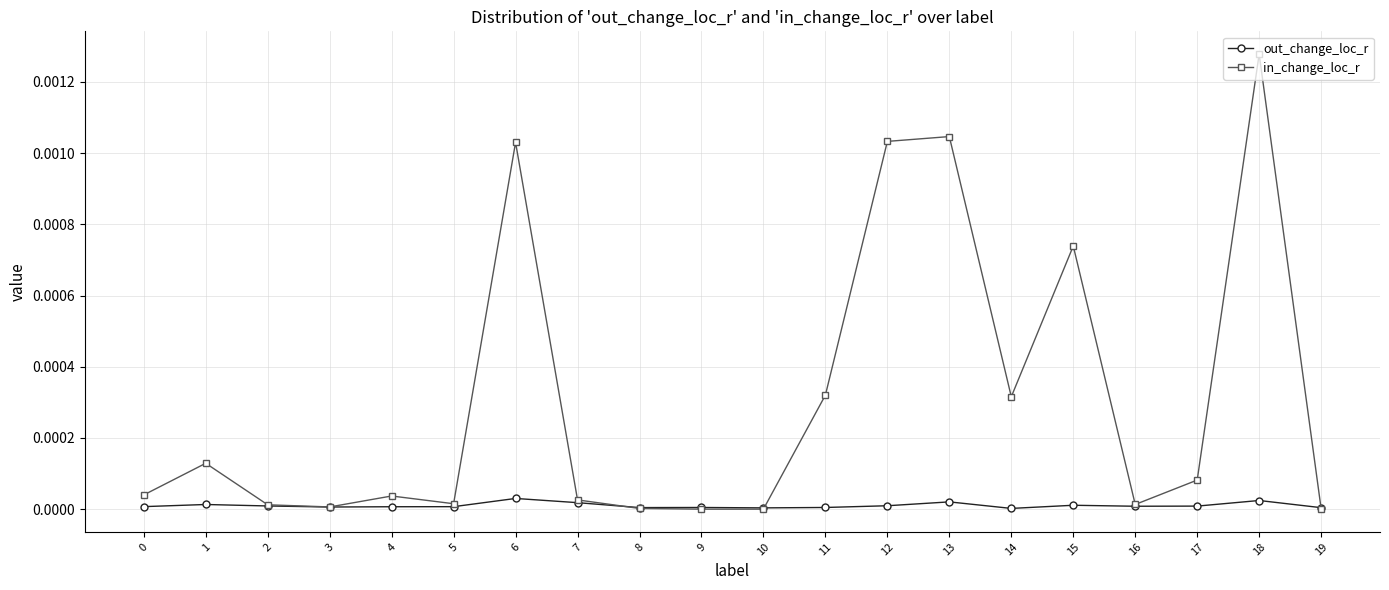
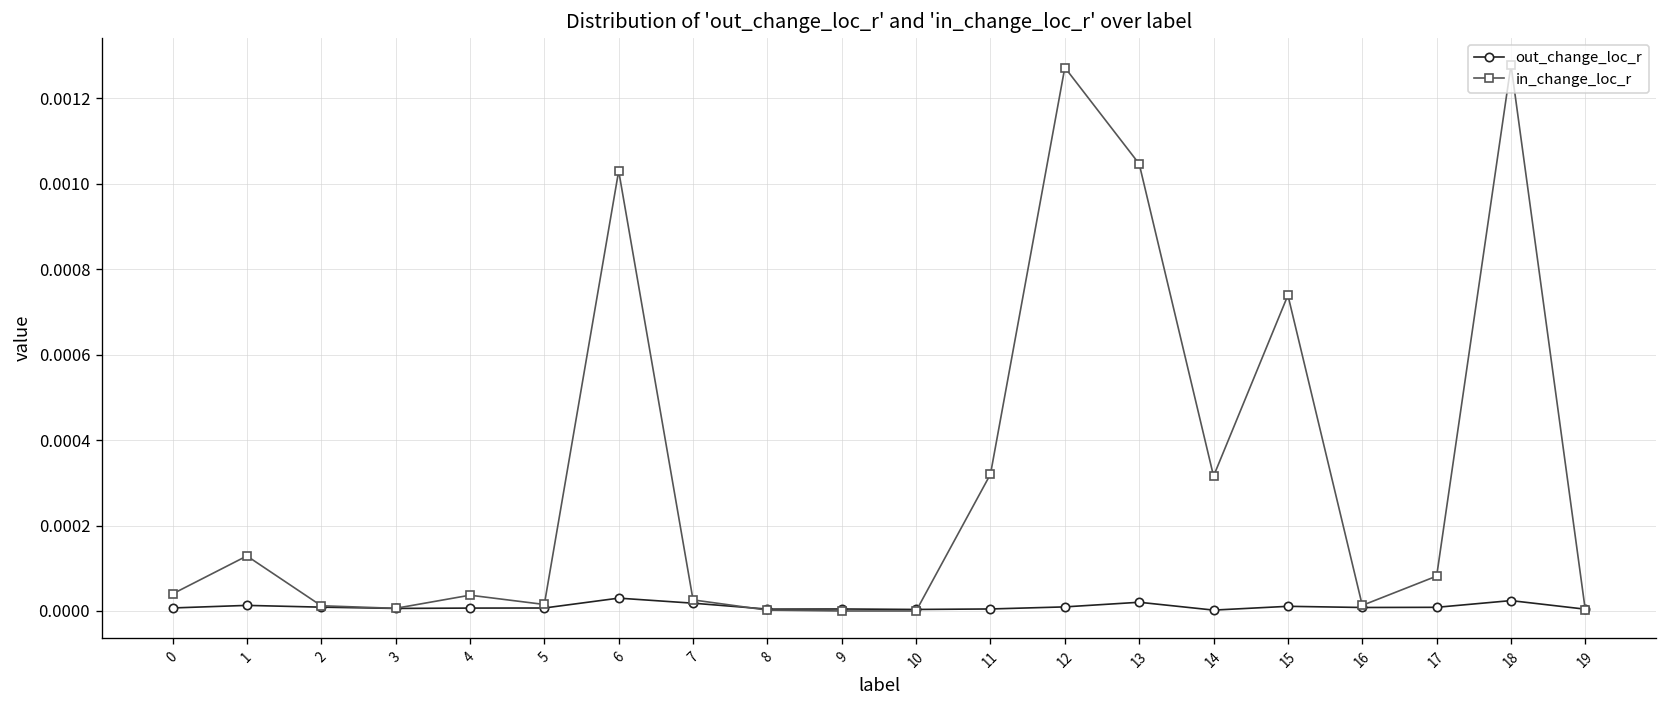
  {
    "out_change_loc_r": {
      "0": 0.00001,
      "1": 0.00001,
      "4": 0.00001,
      "5": 0.00001,
      "6": 0.00003,
      "7": 0.00002,
      "11": 0.00000,
      "12": 0.00001,
      "13": 0.00002,
      "14": 0.00000,
      "15": 0.00001,
      "17": 0.00001,
      "18": 0.00002
    },
    "in_change_loc_r": {
      "0": 0.00004,
      "1": 0.00013,
      "4": 0.00004,
      "5": 0.00002,
      "6": 0.00103,
      "7": 0.00003,
      "11": 0.00032,
-     "12": 0.00103,
+     "12": 0.00127,
      "13": 0.00105,
      "14": 0.00032,
      "15": 0.00074,
      "17": 0.00008
    }
  }
